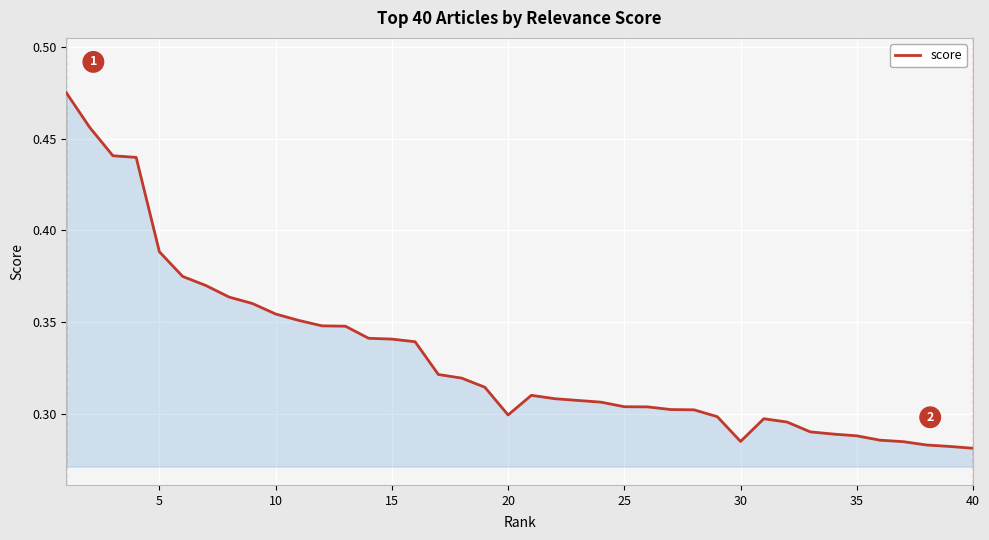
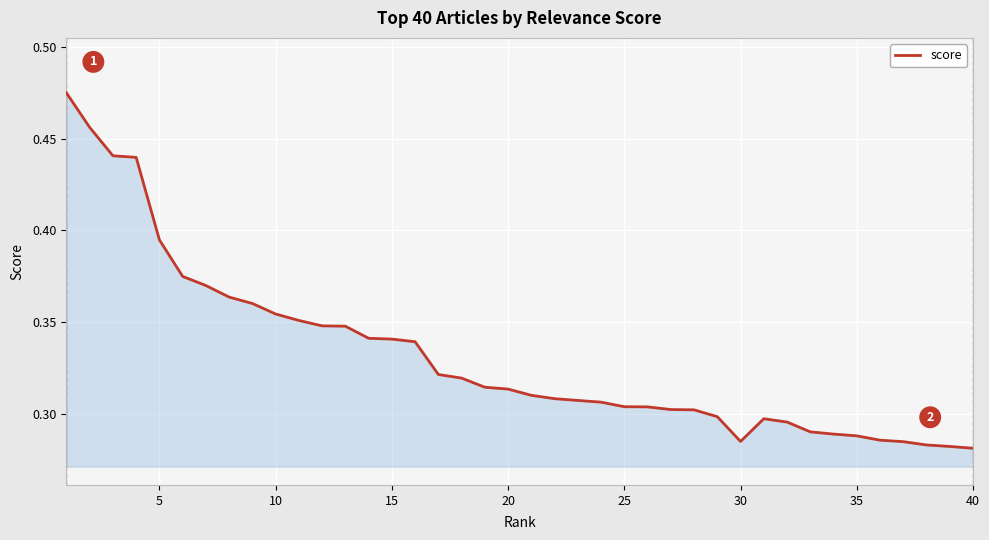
  {
-   "5": 0.388,
+   "5": 0.395,
    "10": 0.354,
    "15": 0.341,
-   "20": 0.299,
+   "20": 0.313,
    "25": 0.304,
    "30": 0.285,
    "35": 0.288,
    "40": 0.281
  }
